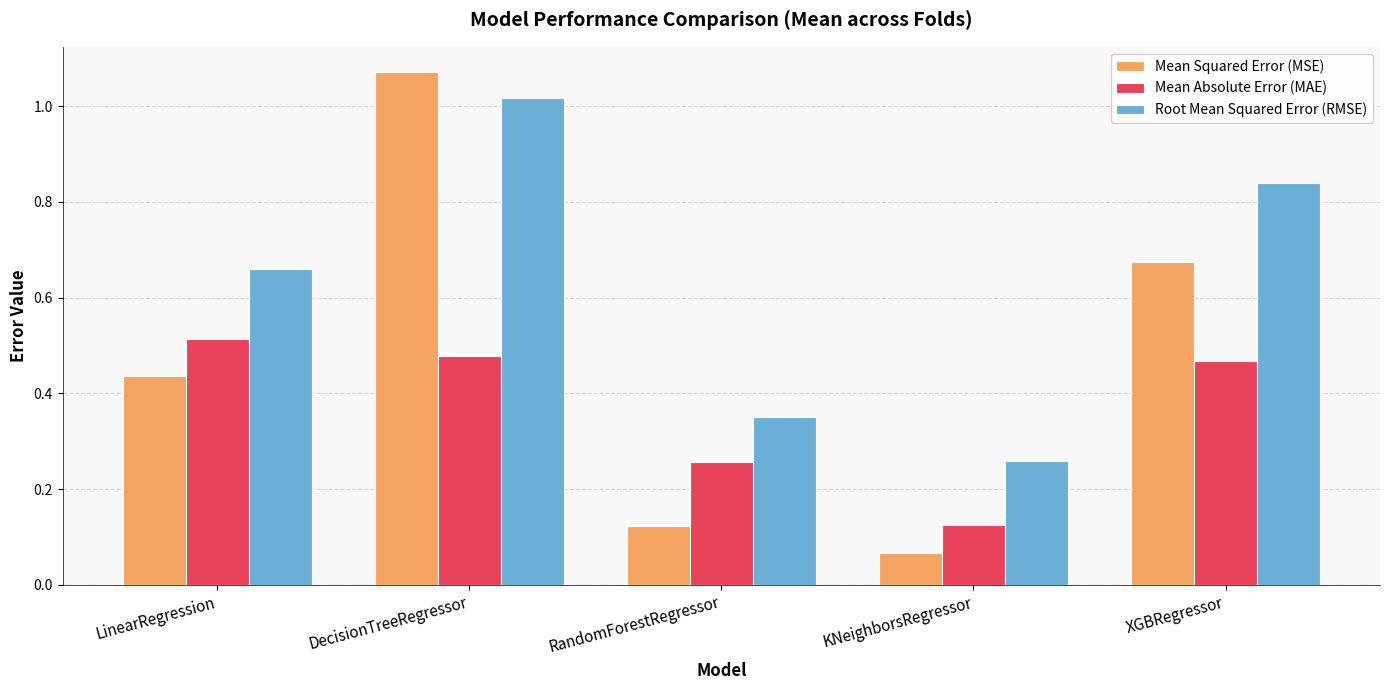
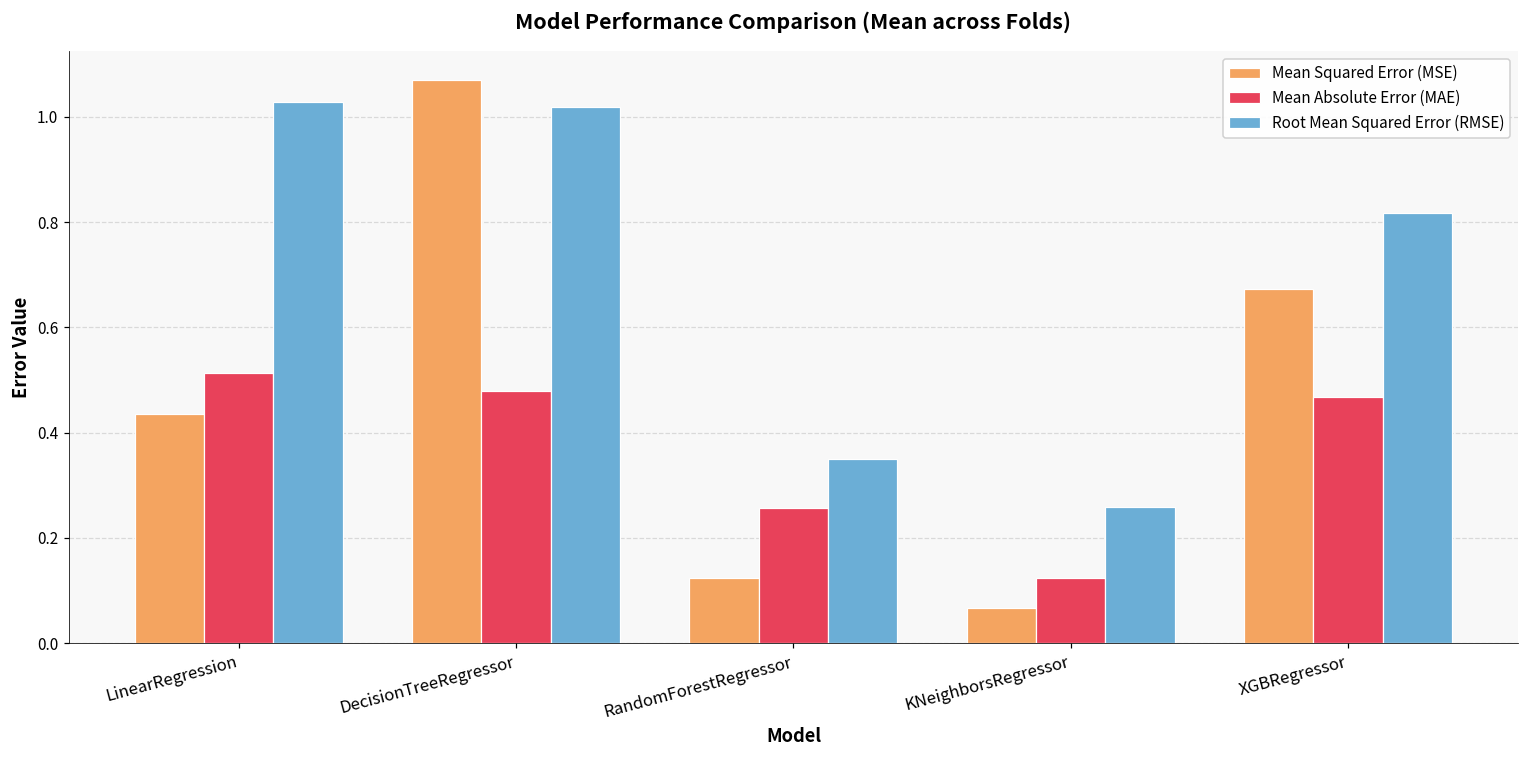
  {
    "Mean Squared Error (MSE)": {
      "LinearRegression": 0.44,
      "DecisionTreeRegressor": 1.07,
      "RandomForestRegressor": 0.12,
      "KNeighborsRegressor": 0.07,
      "XGBRegressor": 0.67
    },
    "Mean Absolute Error (MAE)": {
      "LinearRegression": 0.51,
      "DecisionTreeRegressor": 0.48,
      "RandomForestRegressor": 0.26,
      "KNeighborsRegressor": 0.12,
      "XGBRegressor": 0.47
    },
    "Root Mean Squared Error (RMSE)": {
-     "LinearRegression": 0.66,
+     "LinearRegression": 1.03,
      "DecisionTreeRegressor": 1.02,
      "RandomForestRegressor": 0.35,
      "KNeighborsRegressor": 0.26,
-     "XGBRegressor": 0.84
+     "XGBRegressor": 0.82
    }
  }
